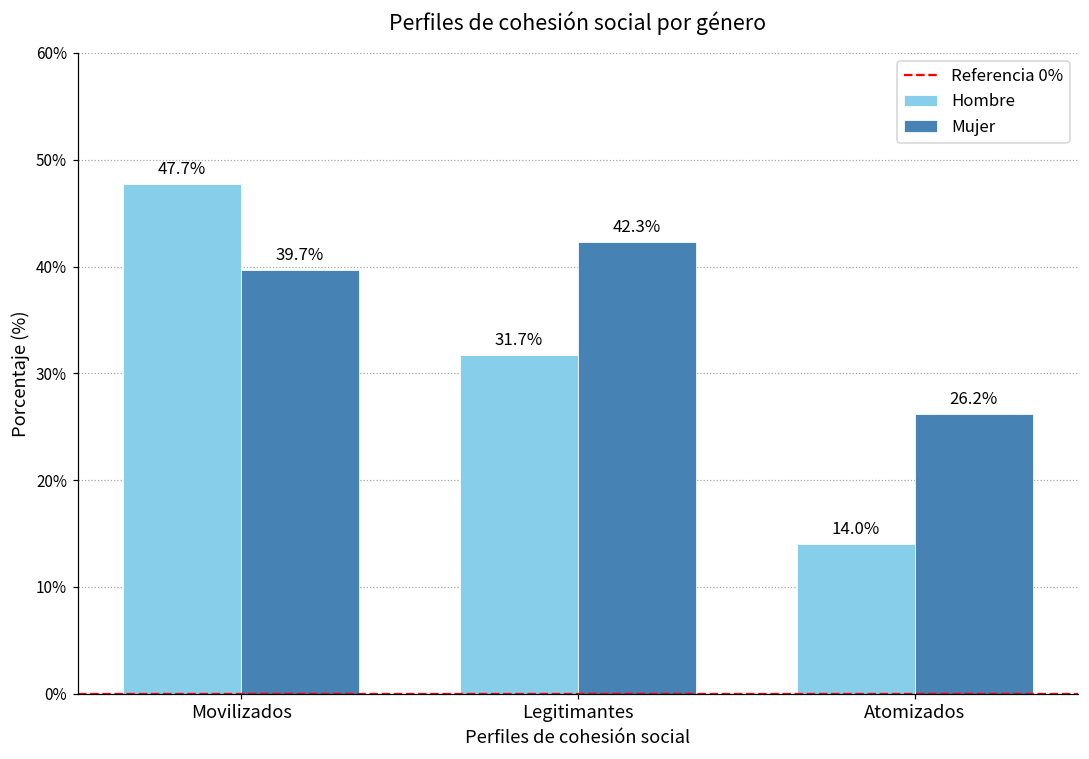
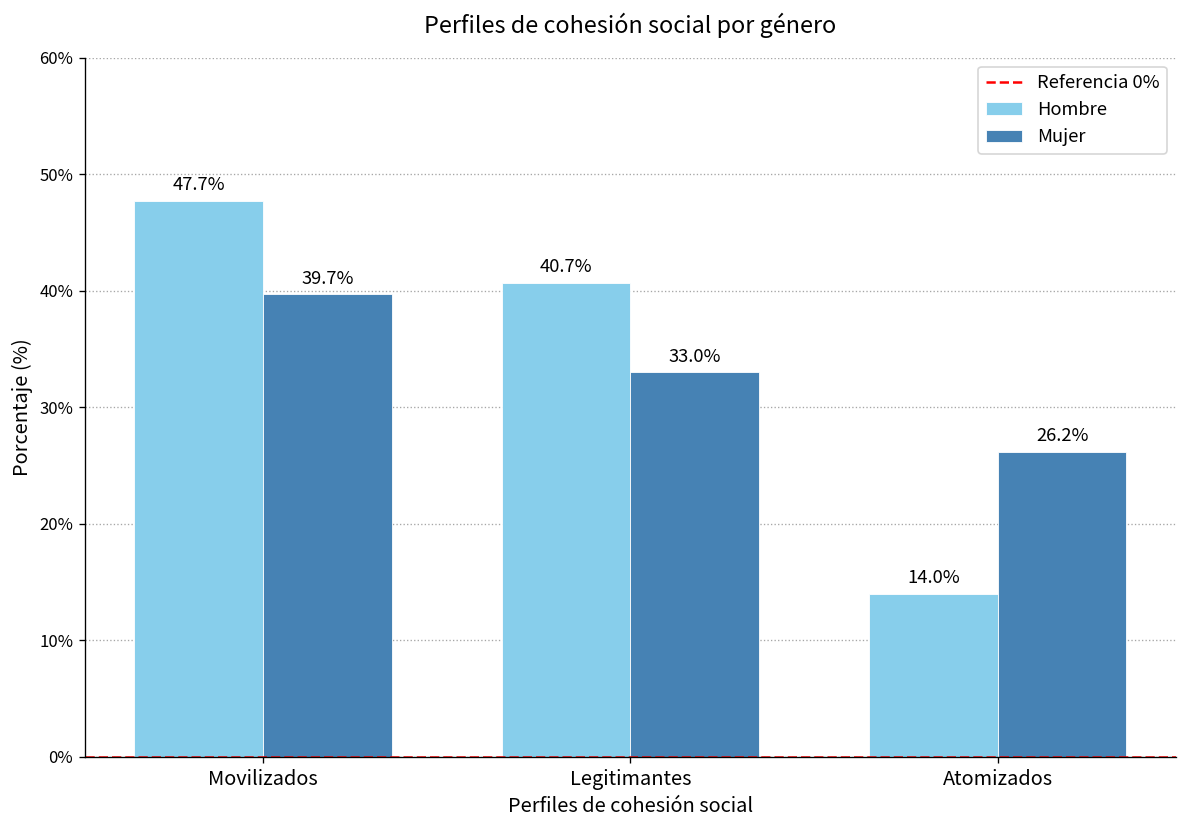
  {
    "Hombre": {
      "Movilizados": "47.7%",
-     "Legitimantes": "31.7%",
+     "Legitimantes": "40.7%",
      "Atomizados": "14.0%"
    },
    "Mujer": {
      "Movilizados": "39.7%",
-     "Legitimantes": "42.3%",
+     "Legitimantes": "33.0%",
      "Atomizados": "26.2%"
    }
  }
